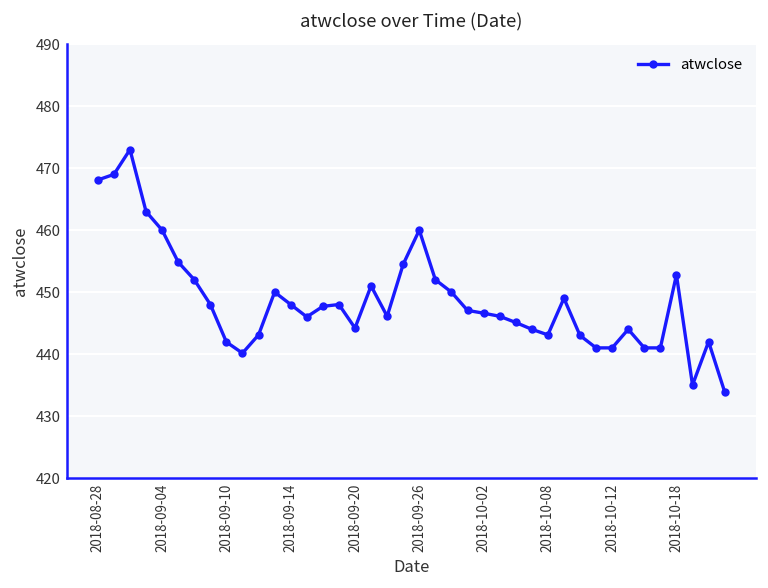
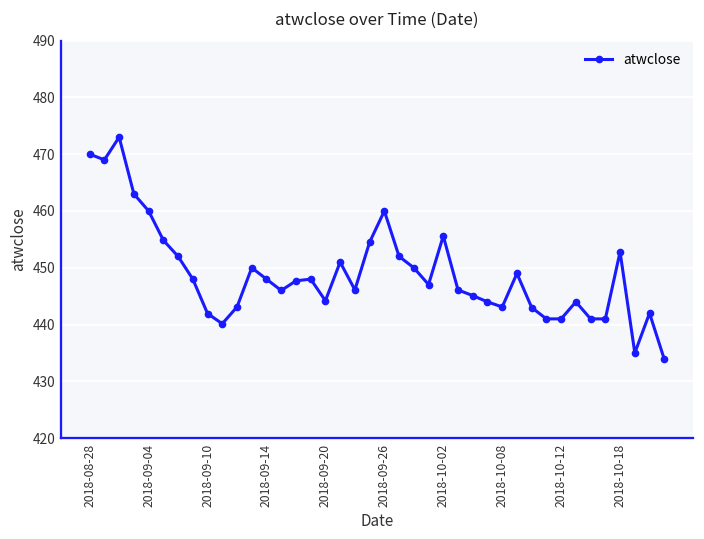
  {
-   "2018-08-28": 468,
+   "2018-08-28": 470,
    "2018-09-04": 460,
    "2018-09-10": 442,
    "2018-09-14": 448,
    "2018-09-20": 444,
    "2018-09-26": 460,
-   "2018-10-02": 447,
+   "2018-10-02": 456,
    "2018-10-08": 443,
    "2018-10-12": 441,
    "2018-10-18": 453
  }
